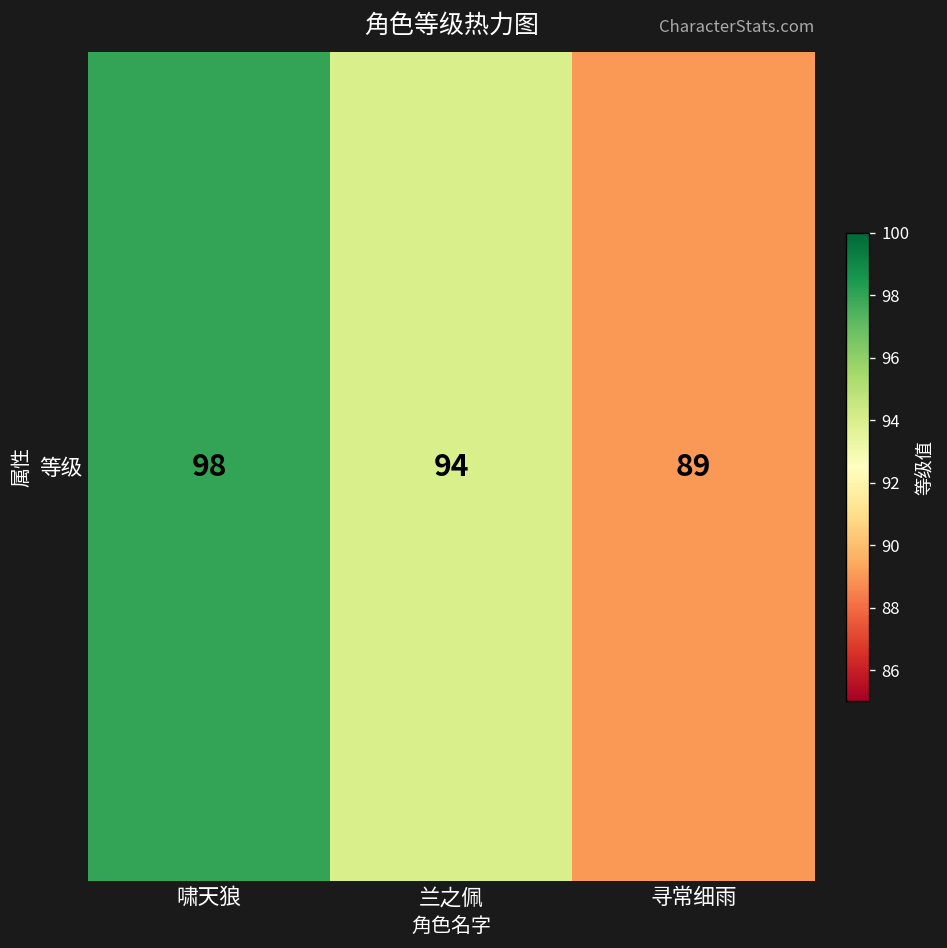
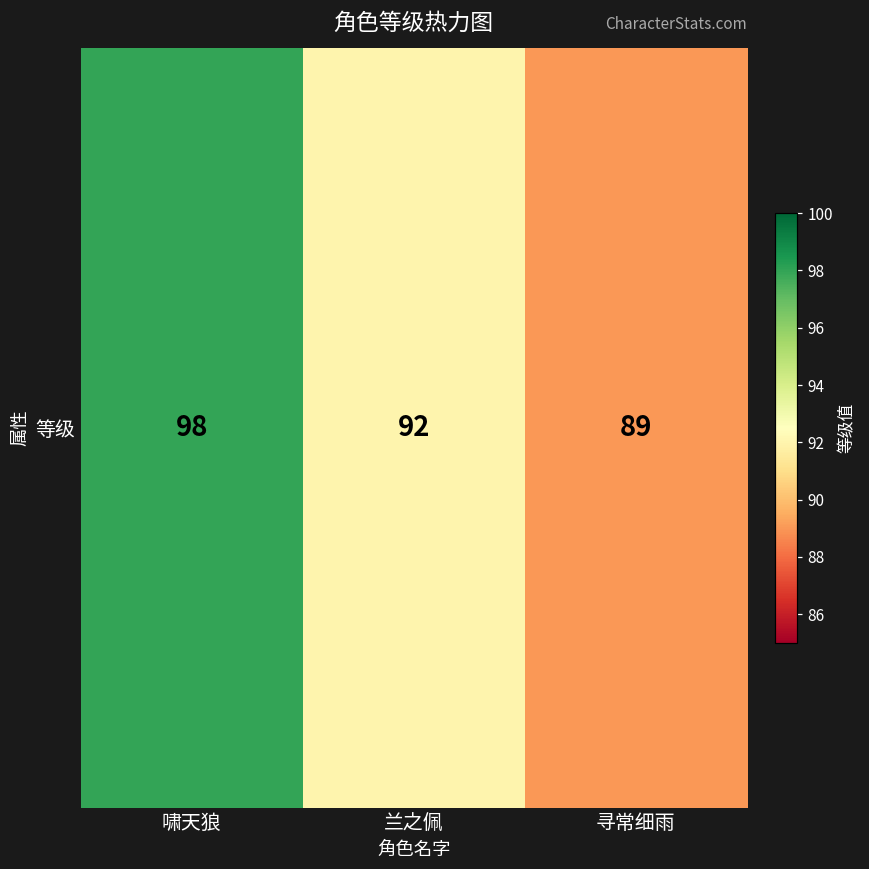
  {
    "等级": {
      "啸天狼": 98,
-     "兰之佩": 94,
+     "兰之佩": 92,
      "寻常细雨": 89
    }
  }
